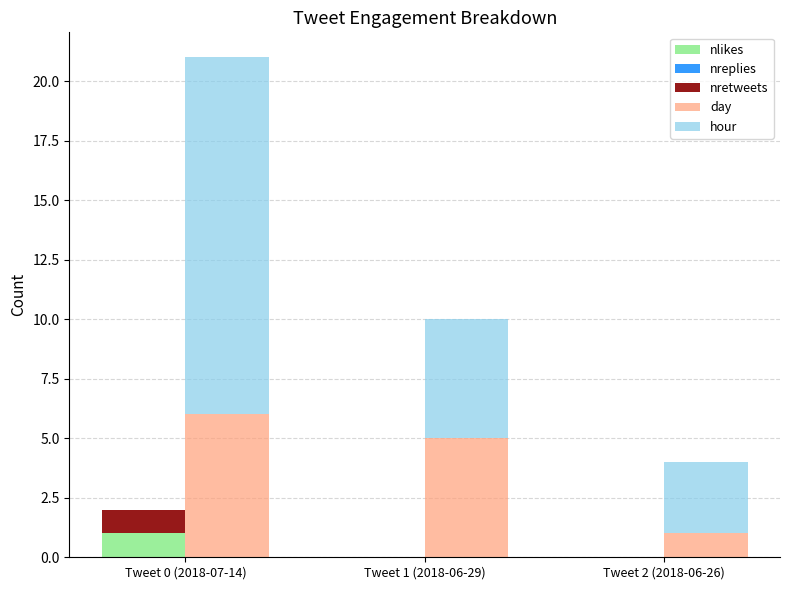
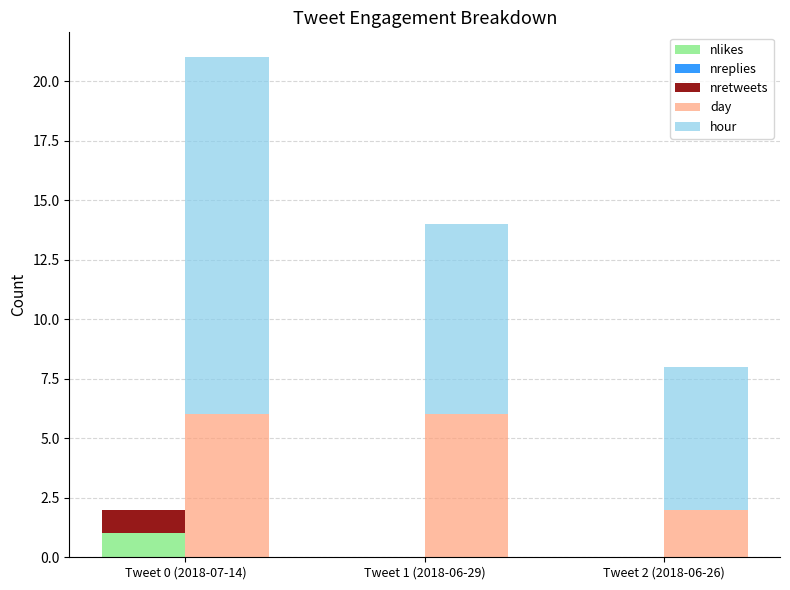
  {
    "nreplies": {
      "Tweet 0 (2018-07-14)": 1,
      "Tweet 1 (2018-06-29)": 0,
      "Tweet 2 (2018-06-26)": 0
    },
    "day": {
      "Tweet 0 (2018-07-14)": 6,
-     "Tweet 1 (2018-06-29)": 5,
-     "Tweet 2 (2018-06-26)": 1
+     "Tweet 1 (2018-06-29)": 6,
+     "Tweet 2 (2018-06-26)": 2
    },
    "hour": {
      "Tweet 0 (2018-07-14)": 15,
-     "Tweet 1 (2018-06-29)": 5,
-     "Tweet 2 (2018-06-26)": 3
+     "Tweet 1 (2018-06-29)": 8,
+     "Tweet 2 (2018-06-26)": 6
    }
  }
